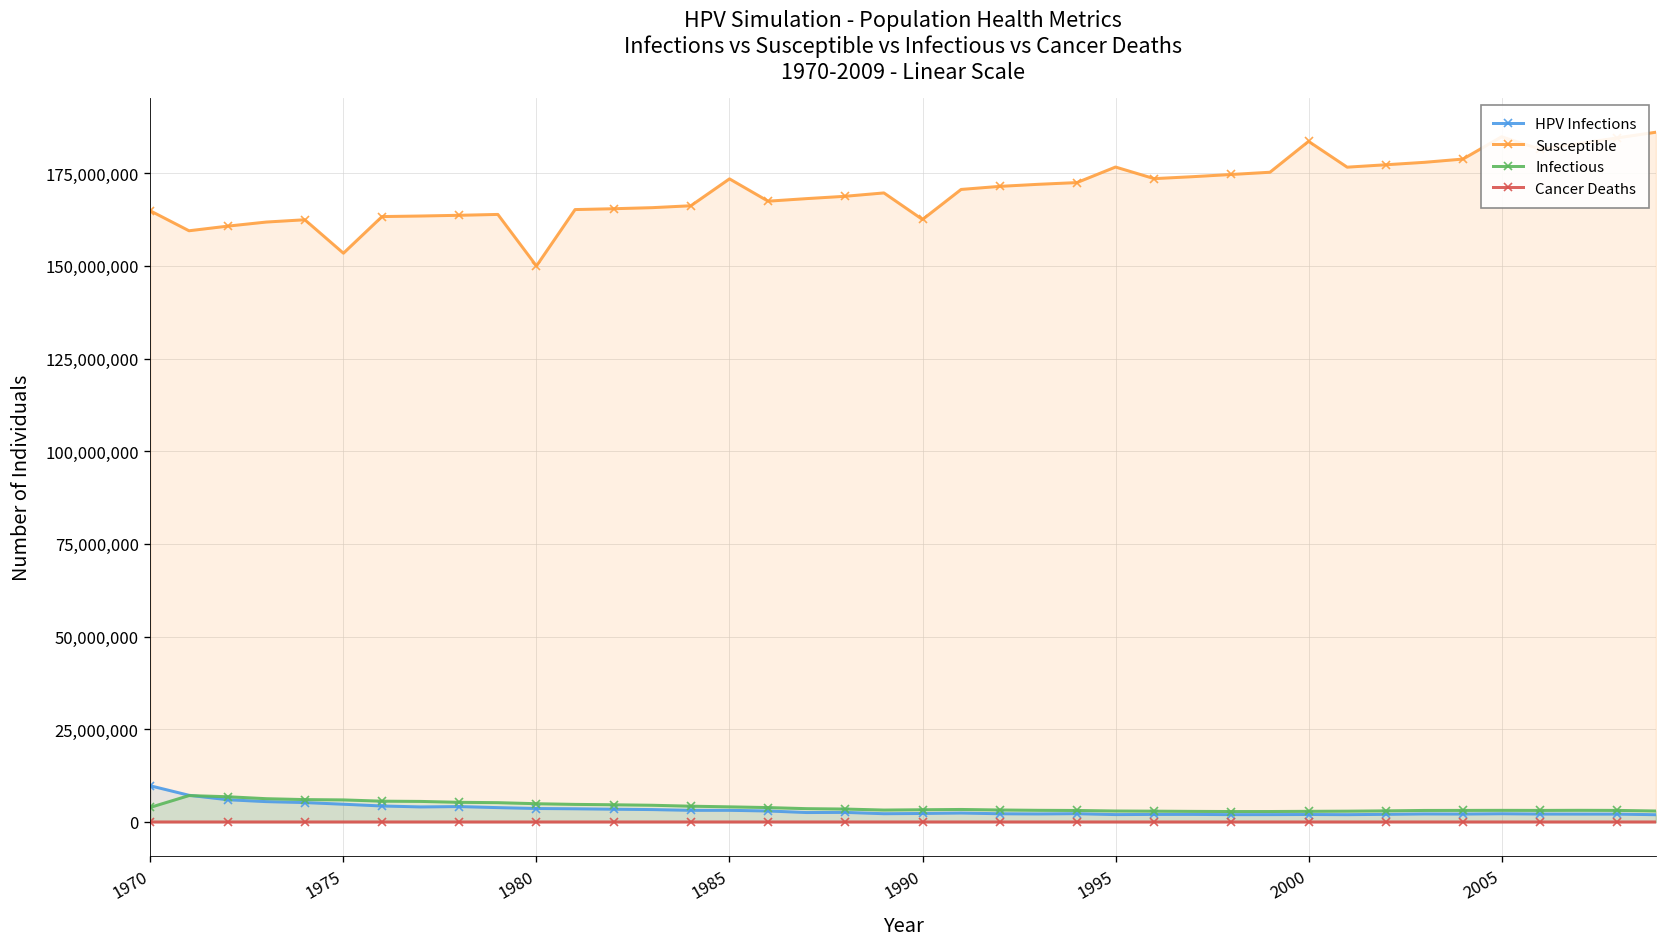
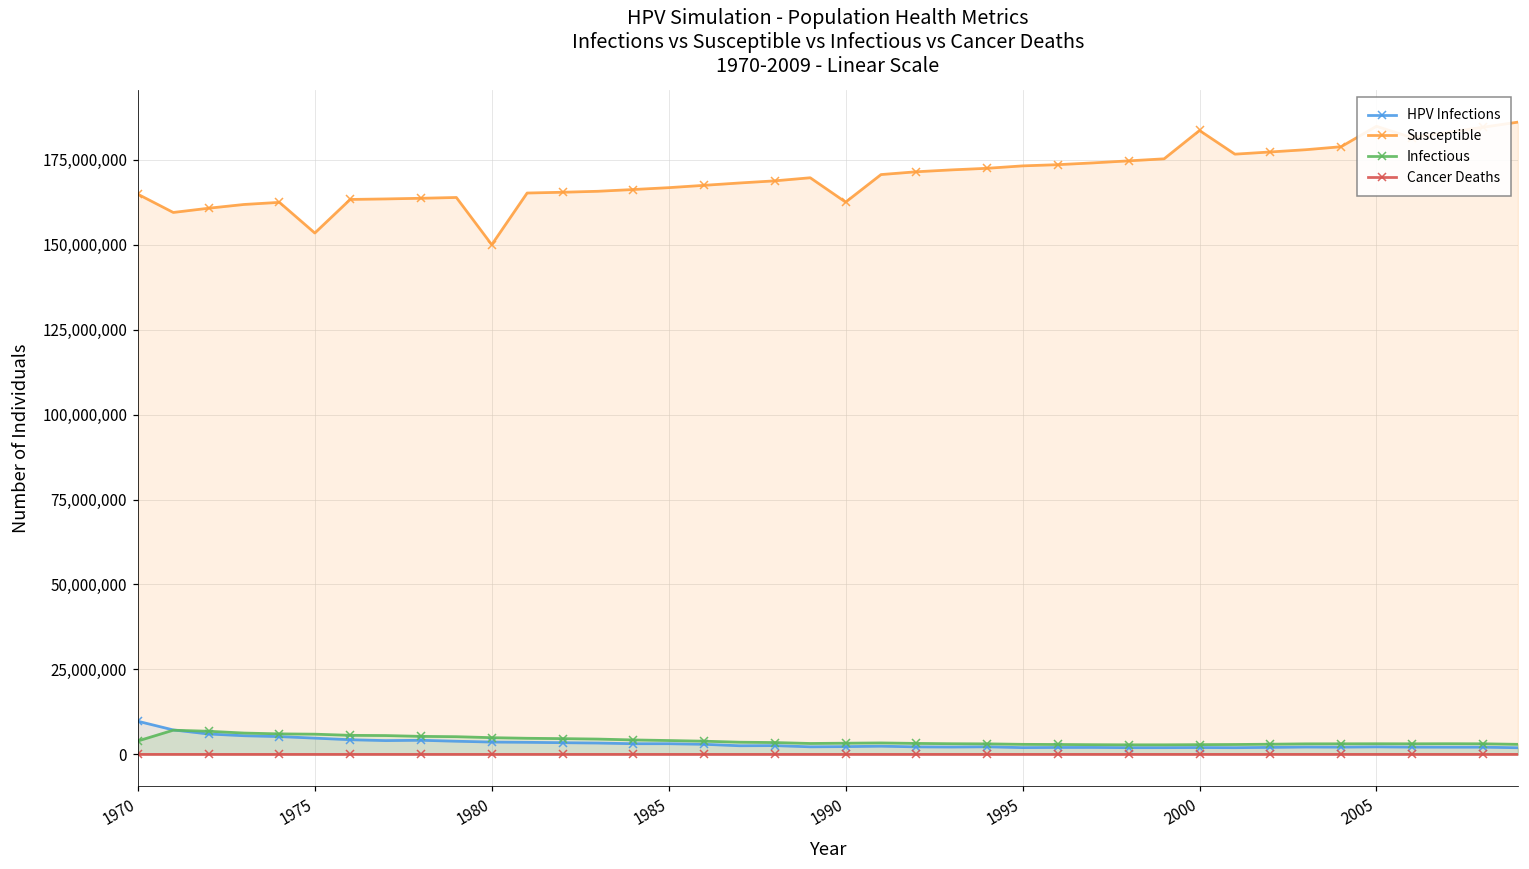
  {
    "HPV Infections": {
      "1970": "10,000,000",
      "1975": "5,000,000",
      "1980": "4,000,000",
      "1985": "3,000,000",
      "1990": "2,000,000",
      "1995": "2,000,000",
      "2000": "2,000,000",
      "2005": "2,000,000"
    },
    "Susceptible": {
      "1970": "165,000,000",
      "1975": "153,000,000",
      "1980": "150,000,000",
-     "1985": "173,000,000",
+     "1985": "167,000,000",
      "1990": "163,000,000",
-     "1995": "177,000,000",
+     "1995": "173,000,000",
      "2000": "184,000,000"
    },
    "Infectious": {
      "1970": "4,000,000",
      "1975": "6,000,000",
      "1980": "5,000,000",
      "1985": "4,000,000",
      "1990": "3,000,000",
      "1995": "3,000,000",
      "2000": "3,000,000",
      "2005": "3,000,000"
    },
    "Cancer Deaths": {
      "1970": "0",
      "1975": "0",
      "1980": "0",
      "1985": "0",
      "1990": "0",
      "1995": "0",
      "2000": "0",
      "2005": "0"
    }
  }
